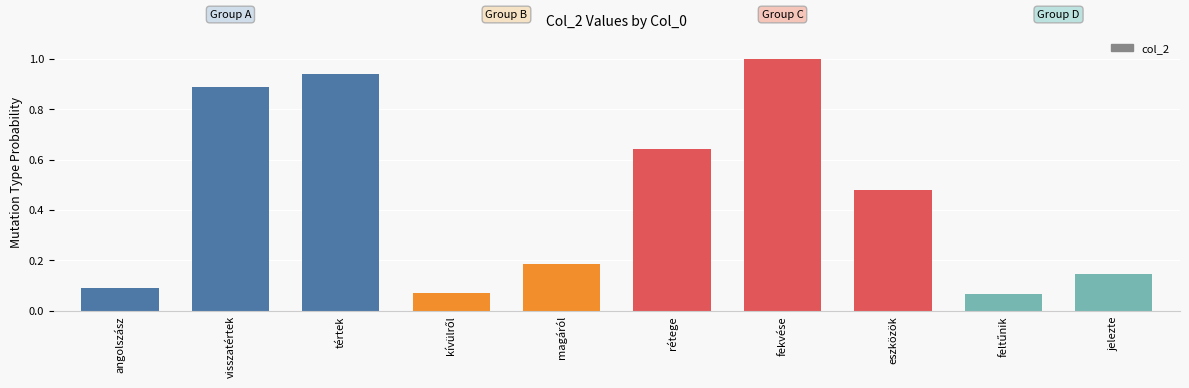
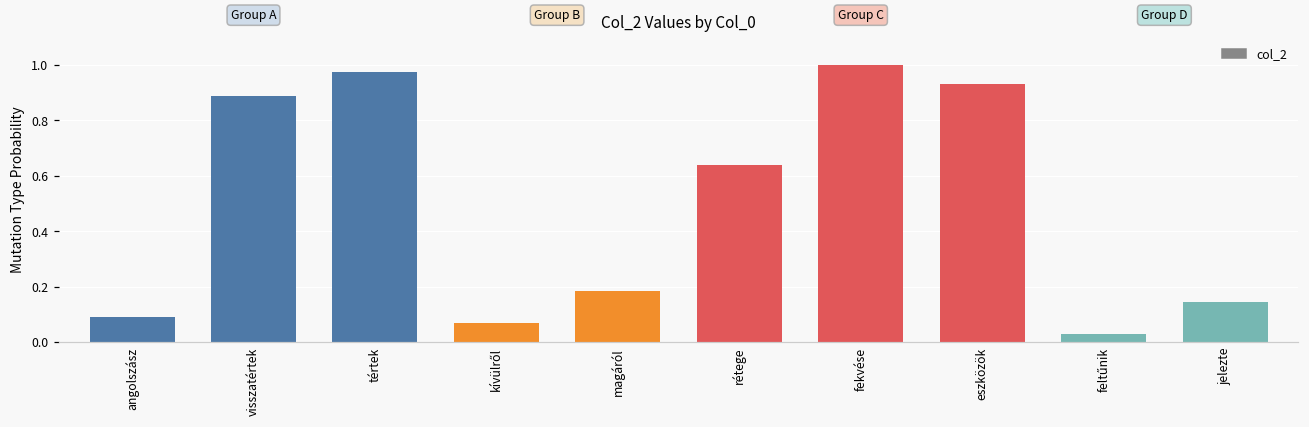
  {
    "angolszász": 0.09,
    "visszatértek": 0.89,
-   "tértek": 0.94,
+   "tértek": 0.97,
    "kívülről": 0.07,
    "magáról": 0.19,
    "rétege": 0.64,
    "fekvése": 1.00,
-   "eszközök": 0.48,
-   "feltűnik": 0.07,
+   "eszközök": 0.93,
+   "feltűnik": 0.03,
    "jelezte": 0.15
  }
